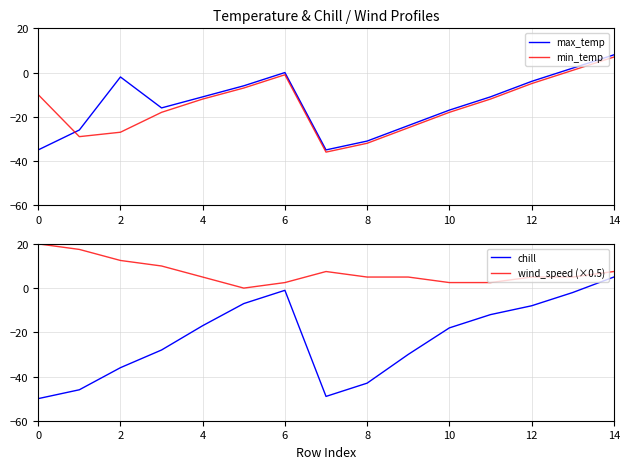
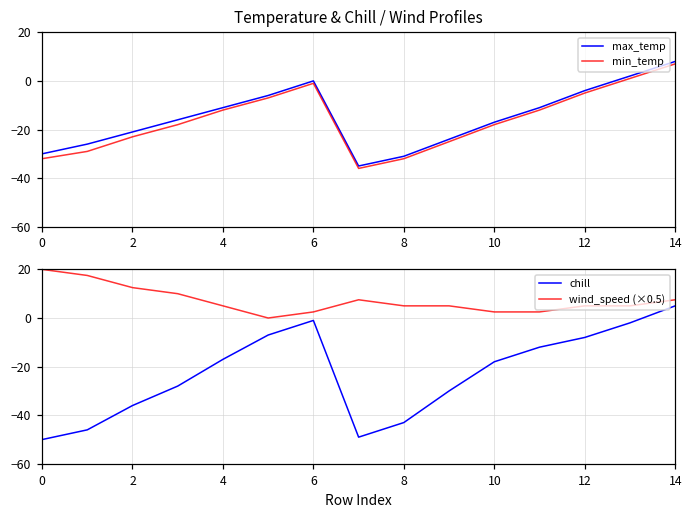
  {
    "Temperature & Chill / Wind Profiles": {
      "max_temp": {
-       "0": -35,
-       "2": -2
+       "0": -30,
+       "2": -21
      },
      "min_temp": {
-       "0": -10,
-       "2": -27
+       "0": -32,
+       "2": -23
      }
    }
  }
